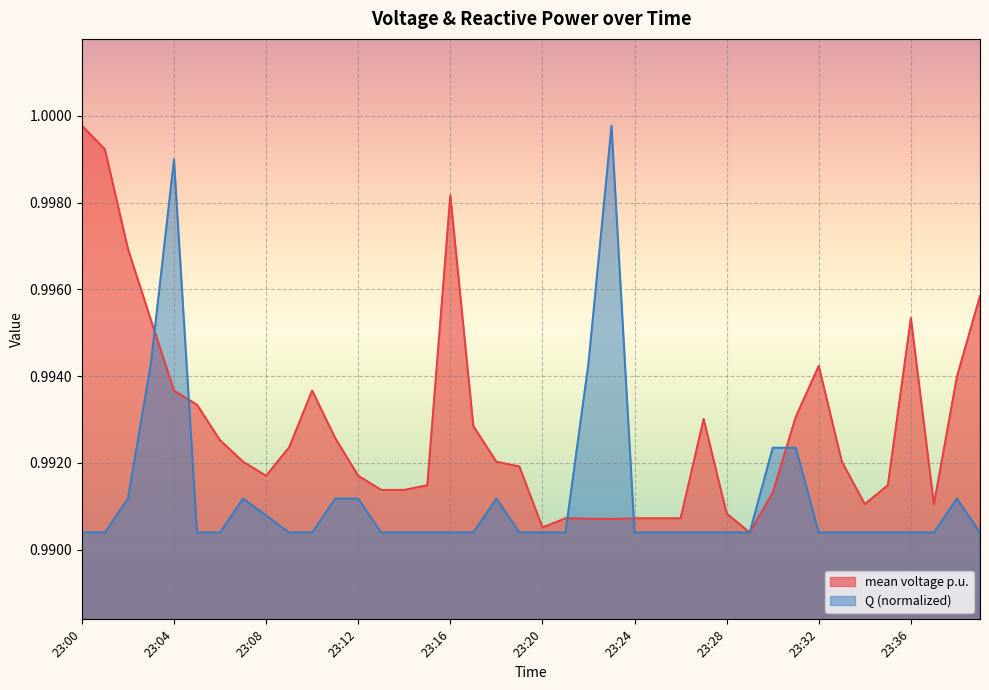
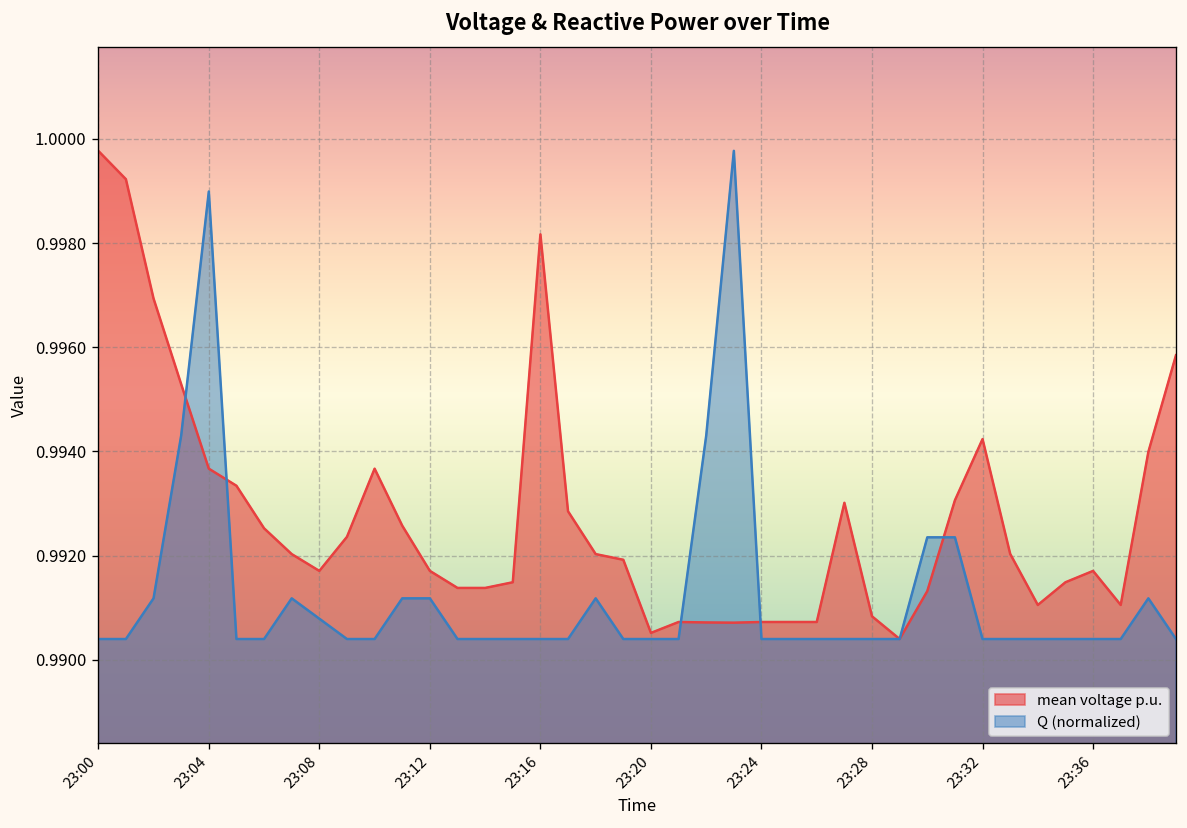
  {
    "mean voltage p.u.": {
      "23:00": 0.9998,
      "23:04": 0.9937,
      "23:08": 0.9917,
      "23:12": 0.9917,
      "23:16": 0.9982,
      "23:20": 0.9905,
      "23:24": 0.9907,
      "23:28": 0.9908,
      "23:32": 0.9942,
-     "23:36": 0.9953
+     "23:36": 0.9917
    },
    "Q (normalized)": {
      "23:00": 0.9904,
      "23:04": 0.9990,
      "23:08": 0.9908,
      "23:12": 0.9912,
      "23:16": 0.9904,
      "23:20": 0.9904,
      "23:24": 0.9904,
      "23:28": 0.9904,
      "23:32": 0.9904,
      "23:36": 0.9904
    }
  }
